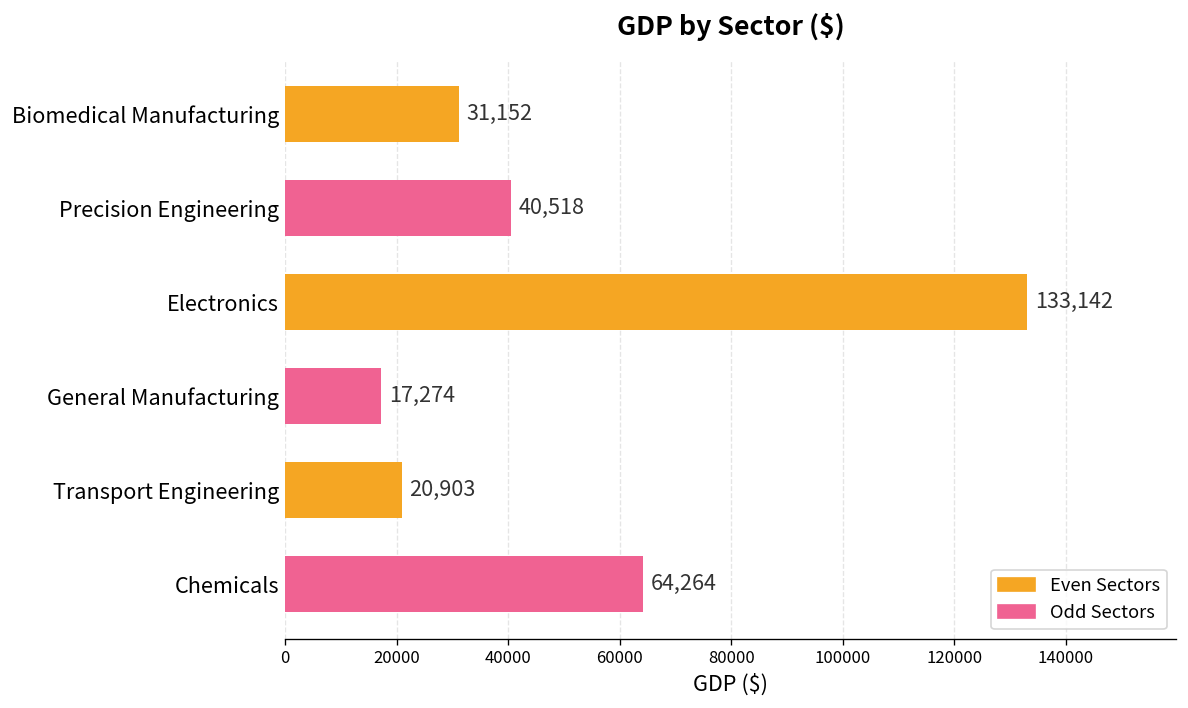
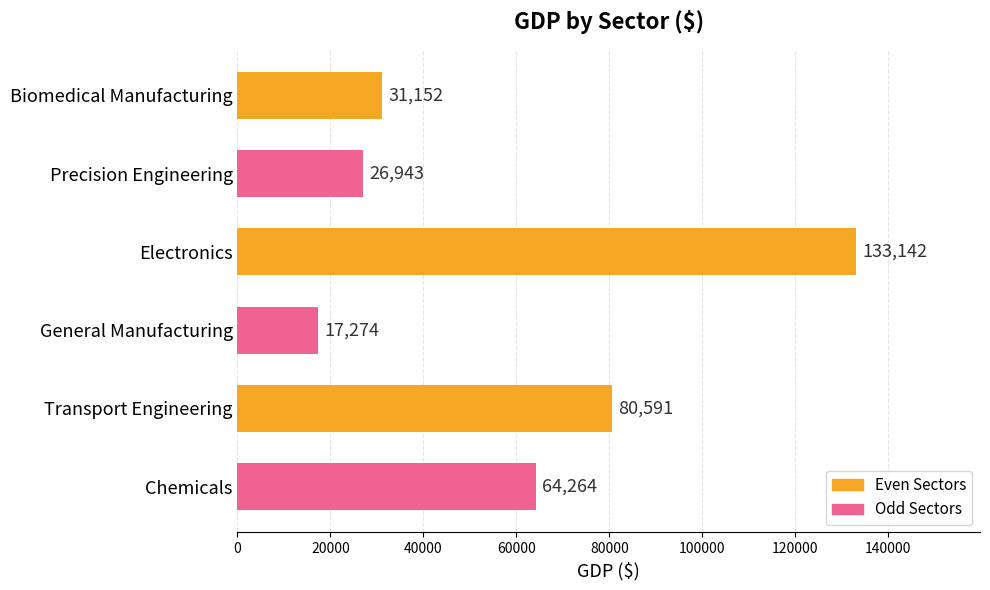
  {
    "Biomedical Manufacturing": "31,152",
-   "Precision Engineering": "40,518",
+   "Precision Engineering": "26,943",
    "Electronics": "133,142",
    "General Manufacturing": "17,274",
-   "Transport Engineering": "20,903",
+   "Transport Engineering": "80,591",
    "Chemicals": "64,264"
  }
